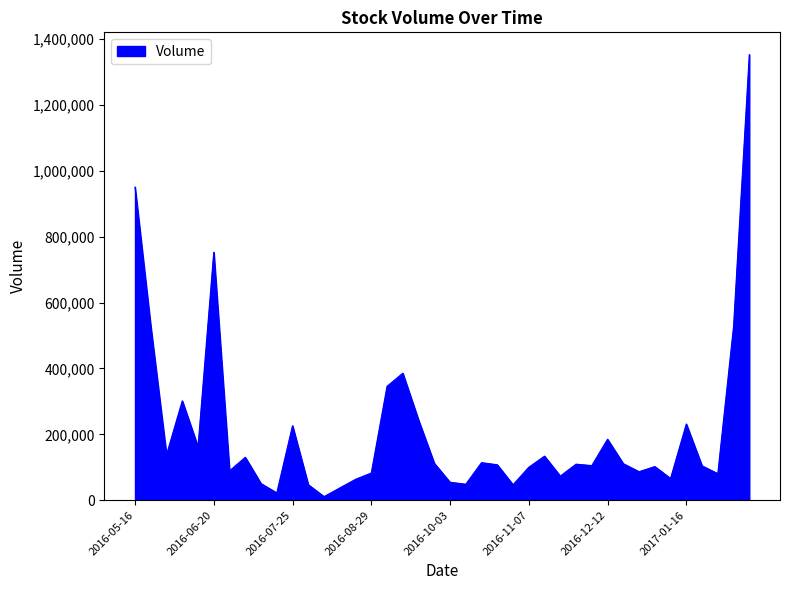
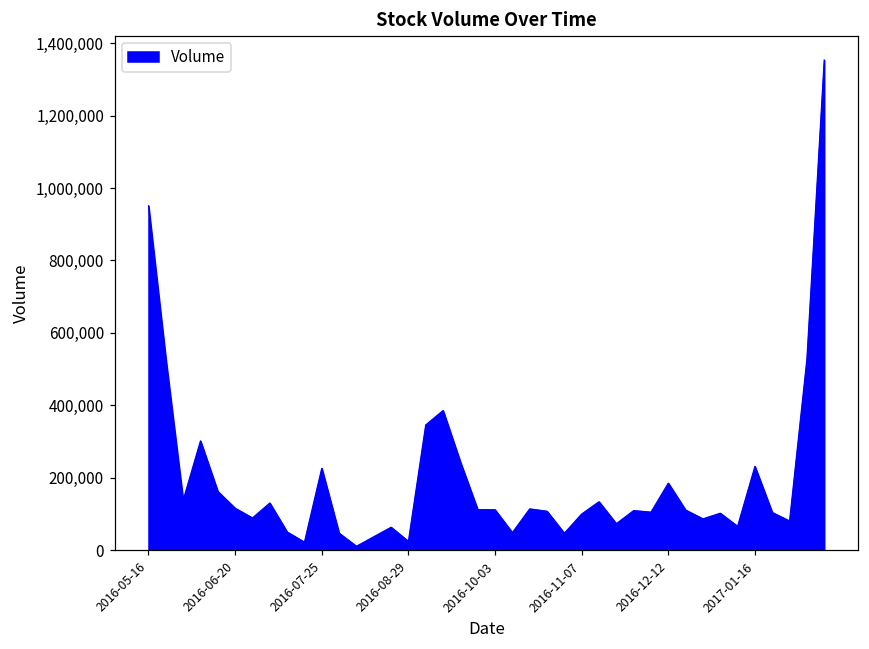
  {
    "2016-05-16": "950,000",
-   "2016-06-20": "750,000",
+   "2016-06-20": "120,000",
    "2016-07-25": "230,000",
-   "2016-08-29": "80,000",
-   "2016-10-03": "50,000",
+   "2016-08-29": "20,000",
+   "2016-10-03": "110,000",
    "2016-11-07": "100,000",
    "2016-12-12": "190,000",
    "2017-01-16": "230,000"
  }
